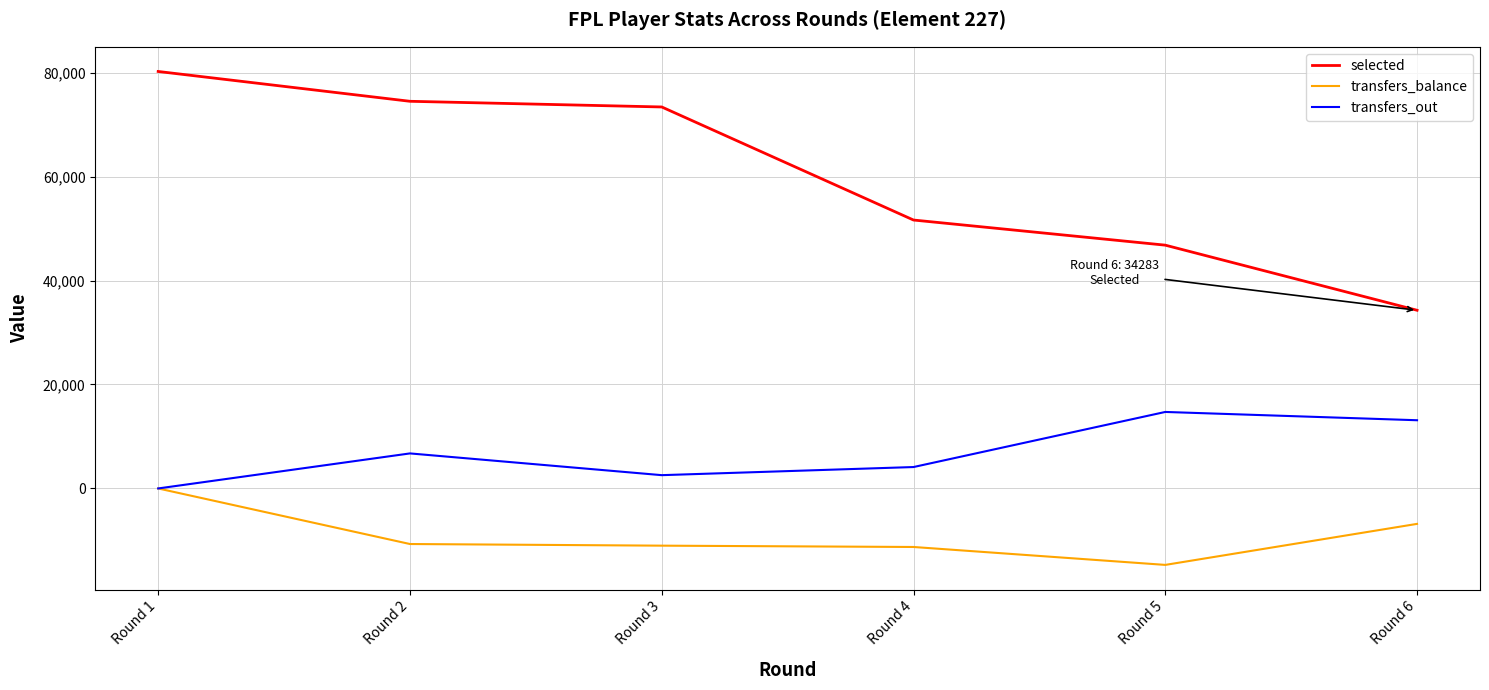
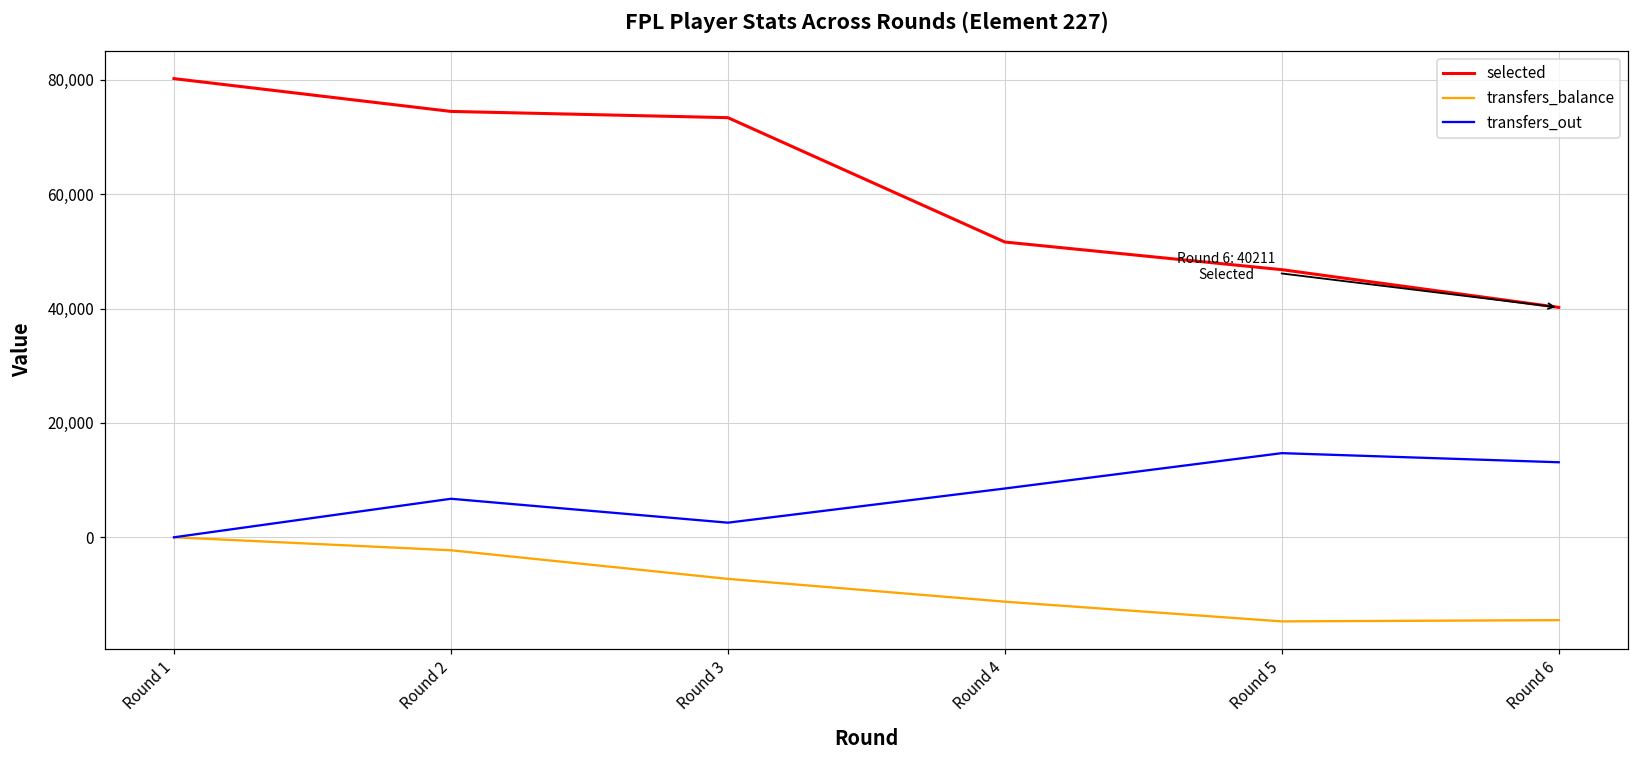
  {
    "selected": {
-     "Round 6": "34283"
+     "Round 6": "40211"
    },
    "transfers_balance": {
-     "Round 2": "-11,000",
-     "Round 3": "-11,000",
+     "Round 2": "-2,000",
+     "Round 3": "-7,000",
      "Round 4": "-11,000",
      "Round 5": "-15,000",
-     "Round 6": "-7,000"
+     "Round 6": "-14,000"
    },
    "transfers_out": {
      "Round 2": "7,000",
      "Round 3": "3,000",
-     "Round 4": "4,000",
+     "Round 4": "9,000",
      "Round 5": "15,000",
      "Round 6": "13,000"
    }
  }
